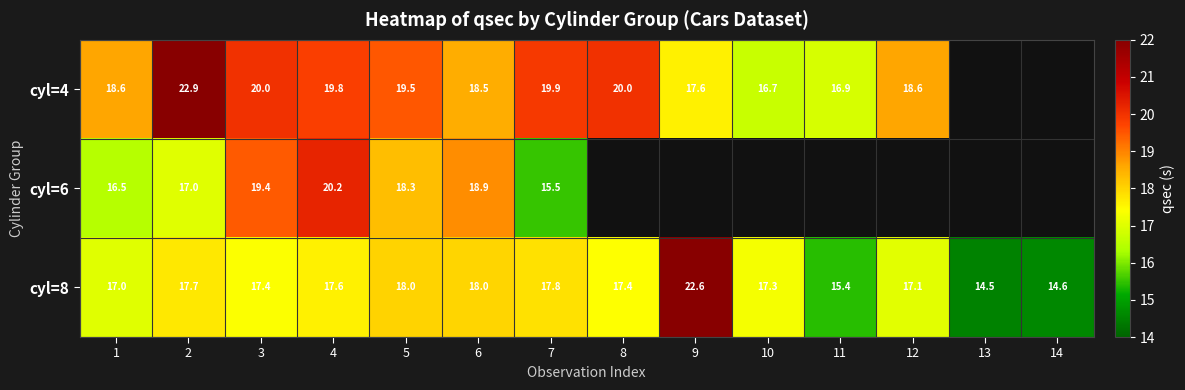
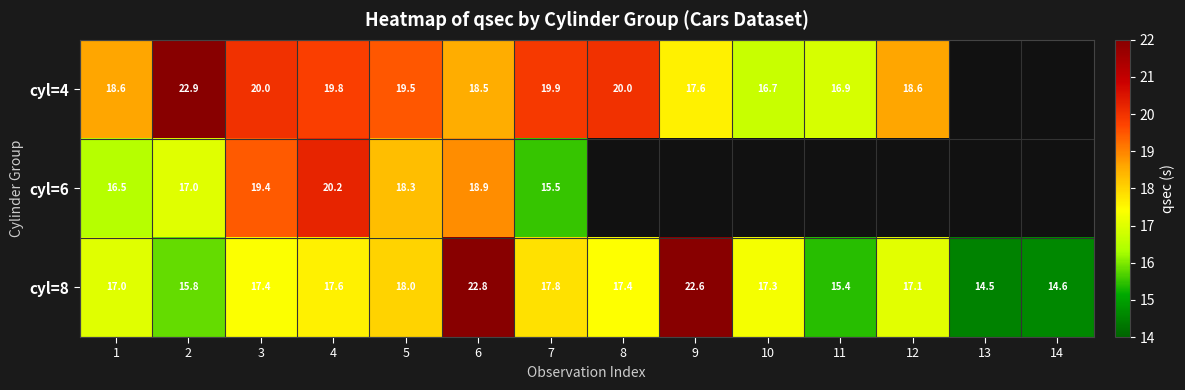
  {
    "cyl=4": {
      "1": 18.6,
      "2": 22.9,
      "3": 20.0,
      "4": 19.8,
      "5": 19.5,
      "6": 18.5,
      "7": 19.9,
      "8": 20.0,
      "9": 17.6,
      "10": 16.7,
      "11": 16.9,
      "12": 18.6
    },
    "cyl=6": {
      "1": 16.5,
      "2": 17.0,
      "3": 19.4,
      "4": 20.2,
      "5": 18.3,
      "6": 18.9,
      "7": 15.5
    },
    "cyl=8": {
      "1": 17.0,
-     "2": 17.7,
+     "2": 15.8,
      "3": 17.4,
      "4": 17.6,
      "5": 18.0,
-     "6": 18.0,
+     "6": 22.8,
      "7": 17.8,
      "8": 17.4,
      "9": 22.6,
      "10": 17.3,
      "11": 15.4,
      "12": 17.1,
      "13": 14.5,
      "14": 14.6
    }
  }
